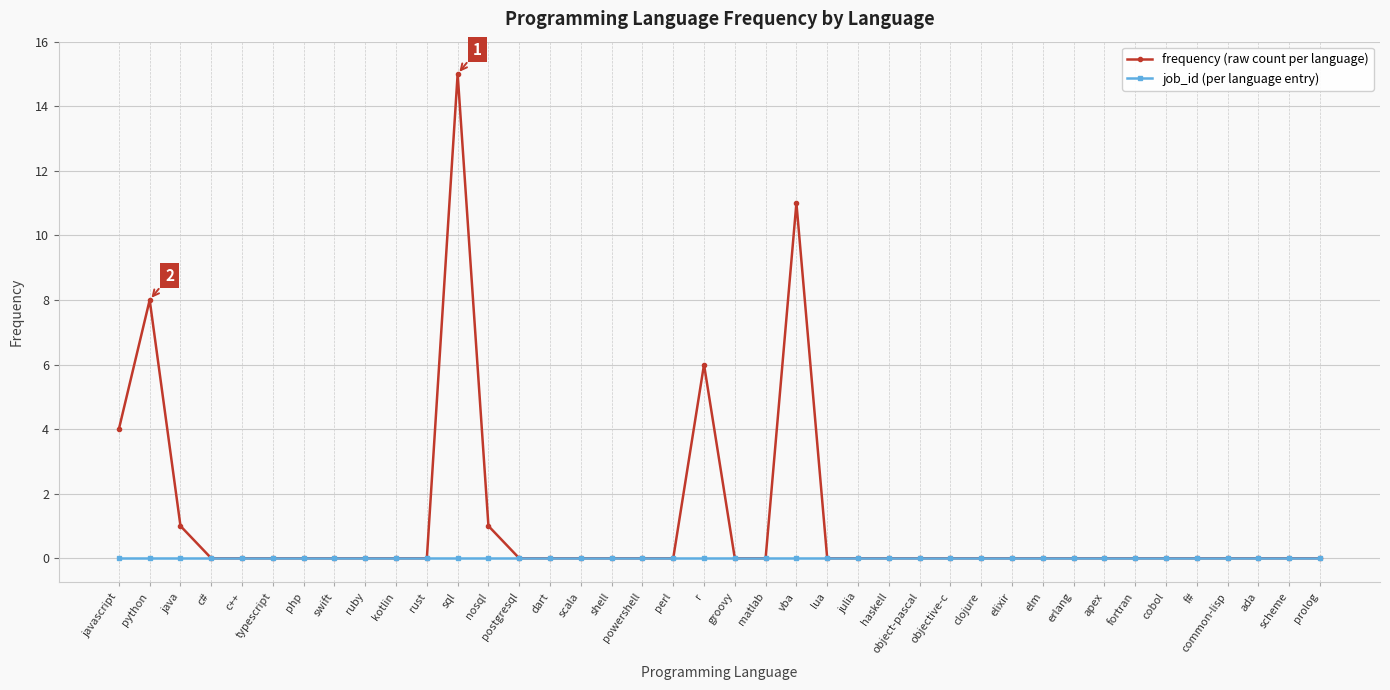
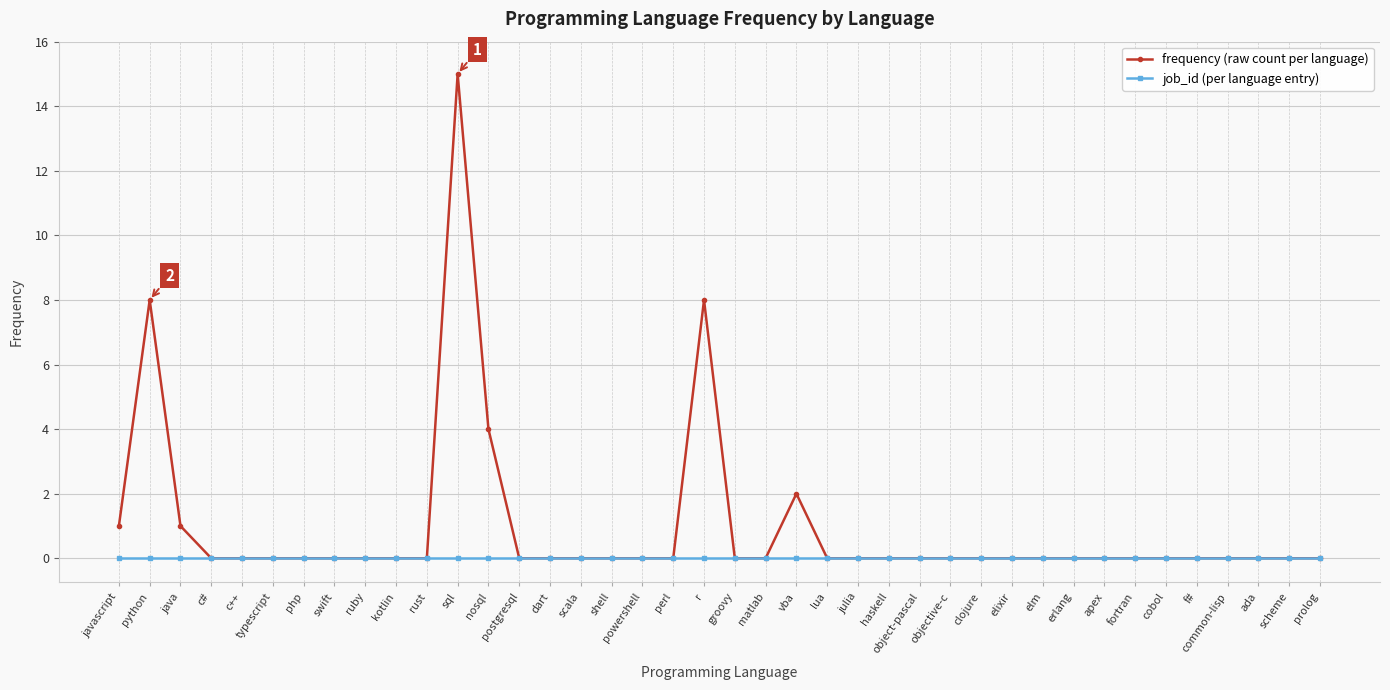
  {
    "frequency (raw count per language)": {
-     "javascript": 4,
+     "javascript": 1,
      "java": 1,
-     "nosql": 1,
-     "r": 6,
-     "vba": 11
+     "nosql": 4,
+     "r": 8,
+     "vba": 2
    },
    "job_id (per language entry)": {
      "javascript": 0,
      "python": 0,
      "java": 0,
      "sql": 0,
      "nosql": 0,
      "r": 0,
      "vba": 0
    }
  }
